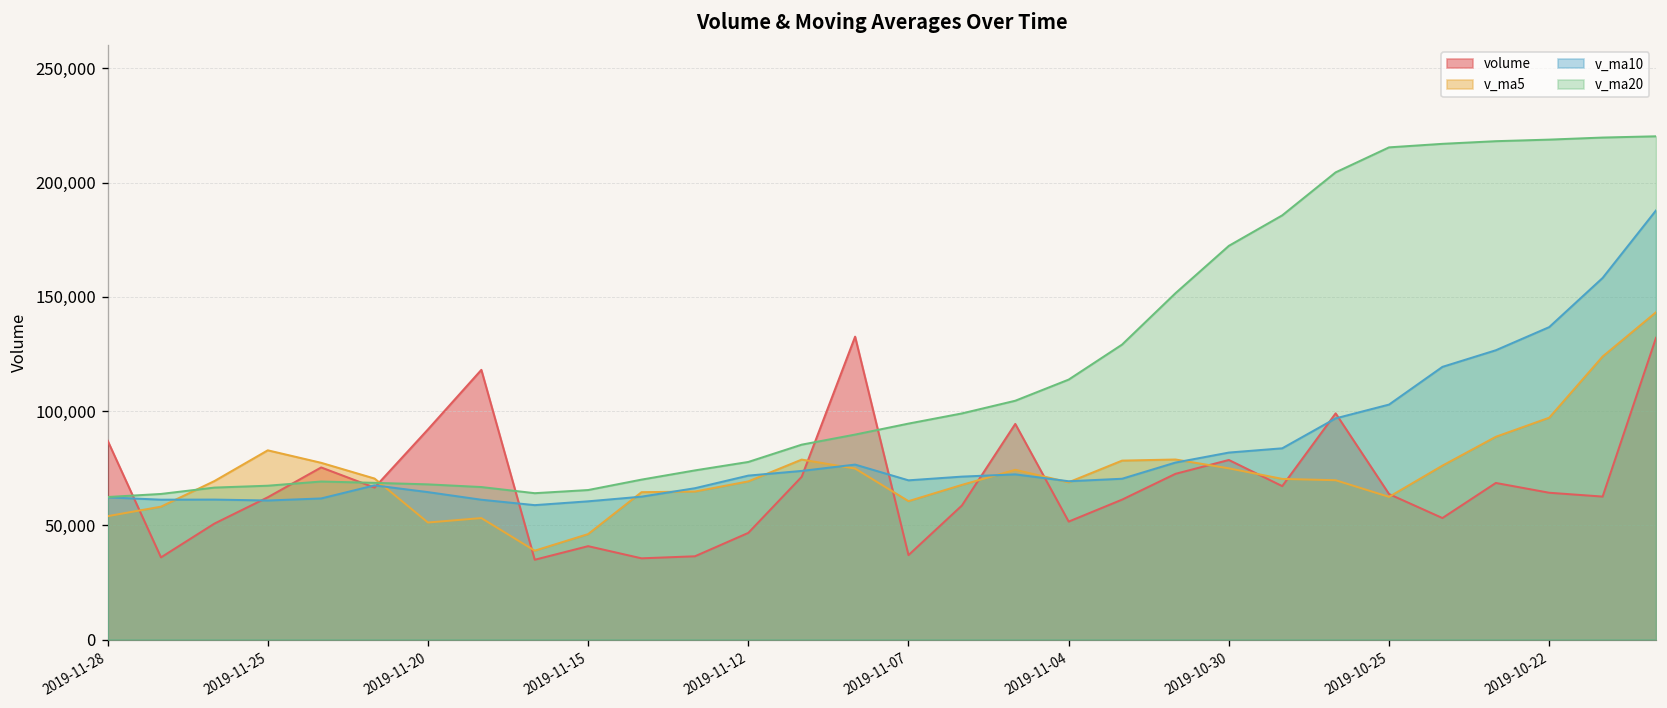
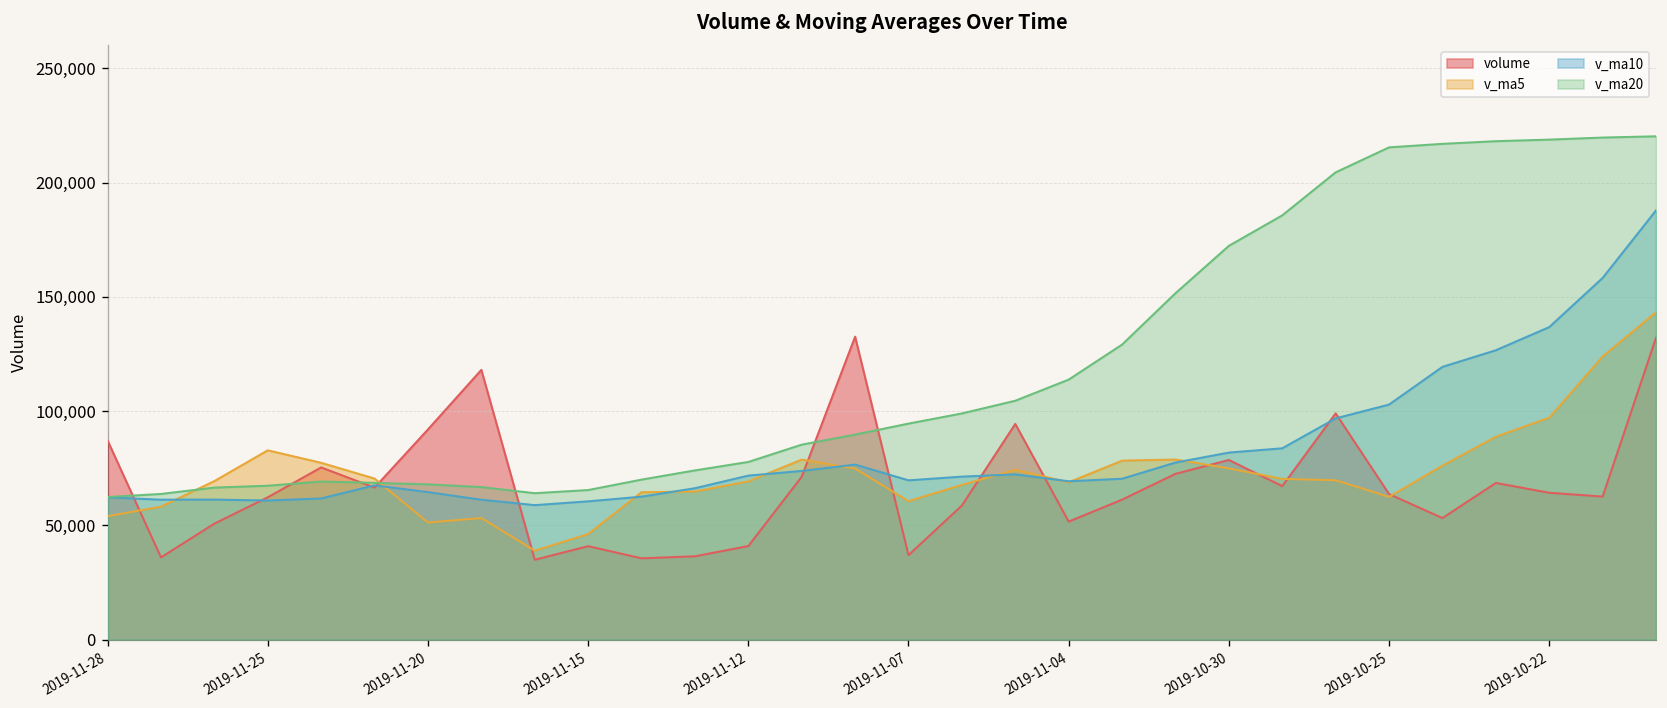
  {
    "volume": {
      "2019-11-28": "87,000",
      "2019-11-25": "62,000",
      "2019-11-20": "92,000",
      "2019-11-15": "41,000",
-     "2019-11-12": "47,000",
+     "2019-11-12": "41,000",
      "2019-11-07": "37,000",
      "2019-11-04": "52,000",
      "2019-10-30": "79,000",
      "2019-10-22": "64,000"
    },
    "v_ma5": {
      "2019-11-28": "54,000",
      "2019-11-25": "83,000",
      "2019-11-20": "51,000",
      "2019-11-15": "46,000",
      "2019-11-12": "69,000",
      "2019-11-07": "61,000",
      "2019-10-30": "75,000",
      "2019-10-22": "97,000"
    }
  }
